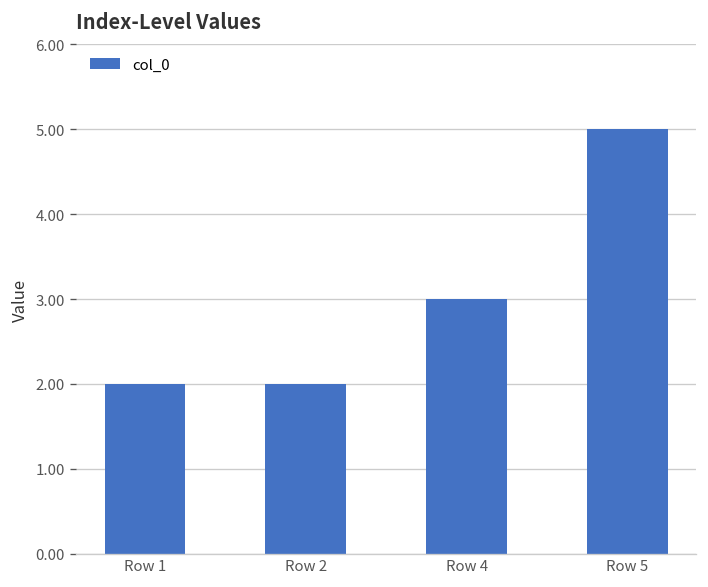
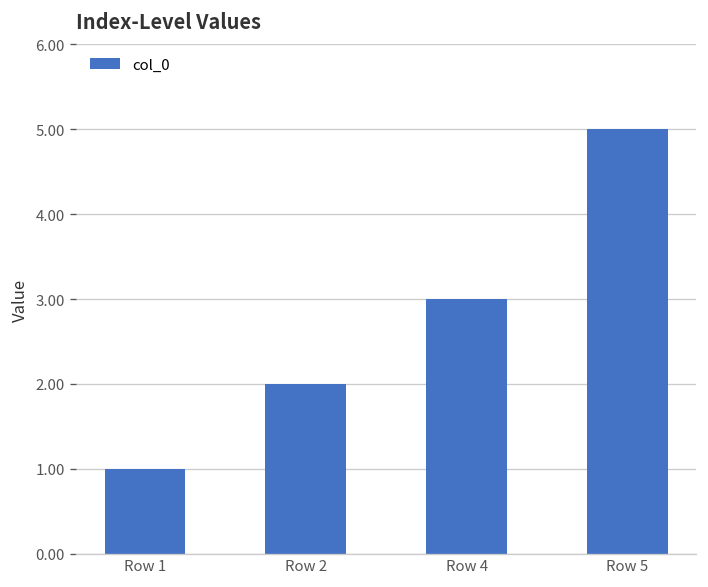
  {
-   "Row 1": 2,
+   "Row 1": 1,
    "Row 2": 2,
    "Row 4": 3,
    "Row 5": 5
  }
